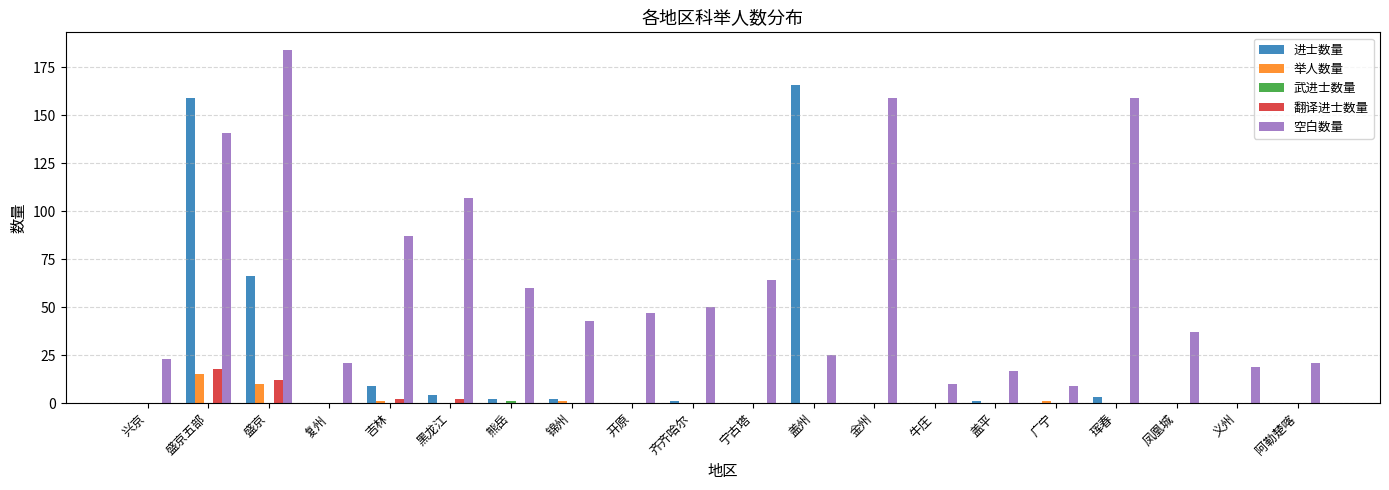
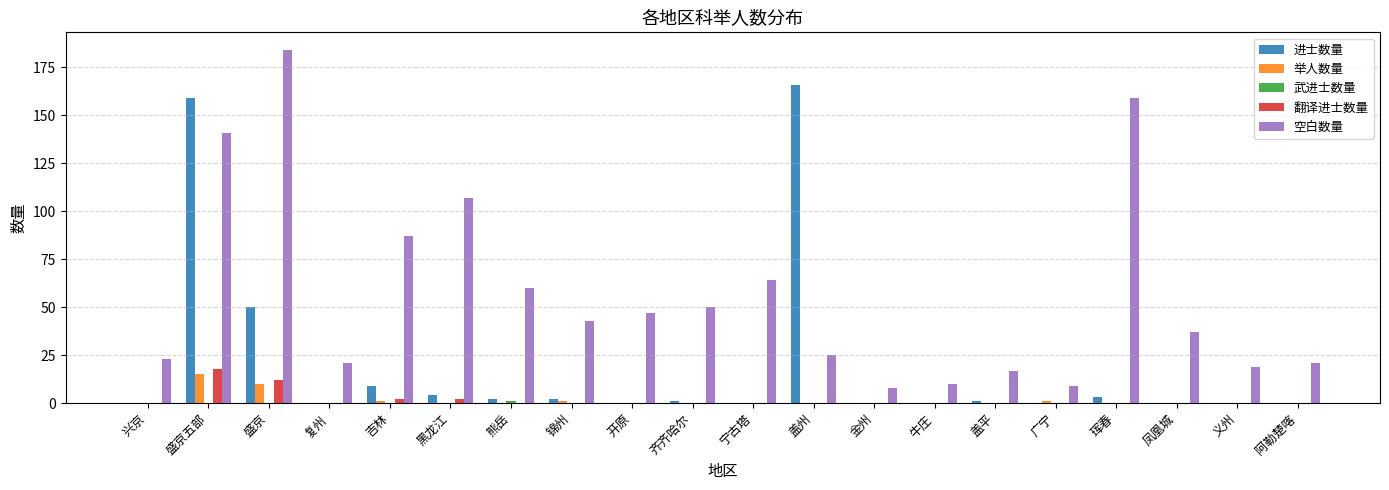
  {
    "进士数量": {
      "兴京": 0,
      "盛京五部": 159,
-     "盛京": 66,
+     "盛京": 50,
      "复州": 0,
      "吉林": 9,
      "黑龙江": 4,
      "熊岳": 2,
      "锦州": 2,
      "开原": 0,
      "宁古塔": 0,
      "盖州": 166,
      "金州": 0,
      "牛庄": 0,
      "广宁": 0,
      "珲春": 3,
      "凤凰城": 0,
      "义州": 0,
      "阿勒楚喀": 0
    },
    "举人数量": {
      "兴京": 0,
      "盛京五部": 15,
      "盛京": 10,
      "复州": 0,
      "黑龙江": 0,
      "熊岳": 0,
      "开原": 0,
      "齐齐哈尔": 0,
      "宁古塔": 0,
      "盖州": 0,
      "金州": 0,
      "牛庄": 0,
      "盖平": 0,
      "珲春": 0,
      "凤凰城": 0,
      "义州": 0,
      "阿勒楚喀": 0
    },
    "武进士数量": {
      "兴京": 0,
      "盛京五部": 0,
      "盛京": 0,
      "复州": 0,
      "吉林": 0,
      "黑龙江": 0,
      "锦州": 0,
      "开原": 0,
      "齐齐哈尔": 0,
      "宁古塔": 0,
      "盖州": 0,
      "金州": 0,
      "牛庄": 0,
      "盖平": 0,
      "广宁": 0,
      "珲春": 0,
      "凤凰城": 0,
      "义州": 0,
      "阿勒楚喀": 0
    },
    "翻译进士数量": {
      "兴京": 0,
      "盛京五部": 18,
      "盛京": 12,
      "复州": 0,
      "吉林": 2,
      "黑龙江": 2,
      "熊岳": 0,
      "锦州": 0,
      "开原": 0,
      "齐齐哈尔": 0,
      "宁古塔": 0,
      "盖州": 0,
      "金州": 0,
      "牛庄": 0,
      "盖平": 0,
      "广宁": 0,
      "珲春": 0,
      "凤凰城": 0,
      "义州": 0,
      "阿勒楚喀": 0
    },
    "空白数量": {
      "兴京": 23,
      "盛京五部": 141,
      "盛京": 184,
      "复州": 21,
      "吉林": 87,
      "黑龙江": 107,
      "熊岳": 60,
      "锦州": 43,
      "开原": 47,
      "齐齐哈尔": 50,
      "宁古塔": 64,
      "盖州": 25,
-     "金州": 159,
+     "金州": 8,
      "牛庄": 10,
      "盖平": 17,
      "广宁": 9,
      "珲春": 159,
      "凤凰城": 37,
      "义州": 19,
      "阿勒楚喀": 21
    }
  }
